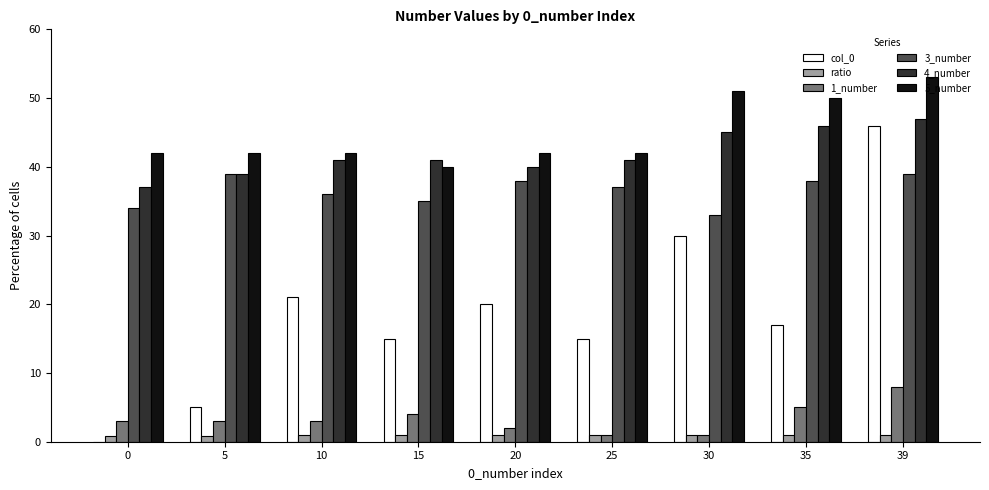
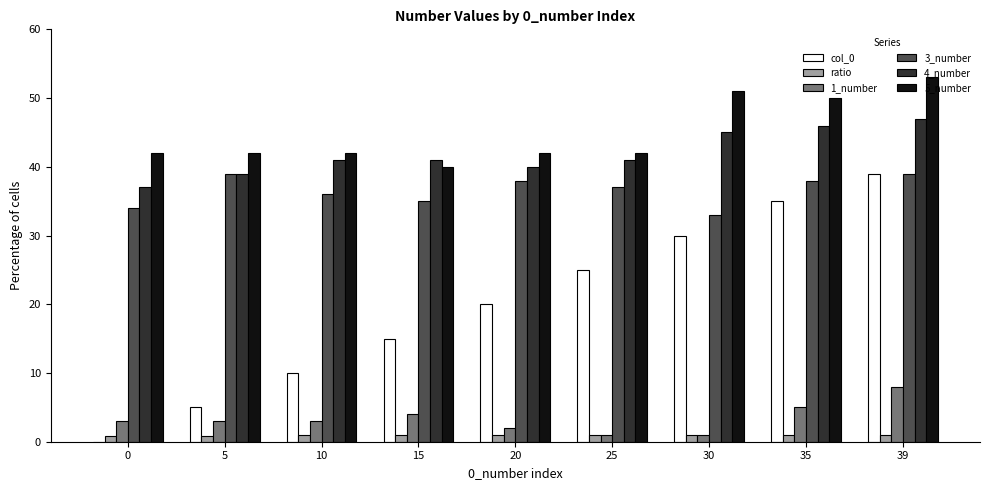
  {
    "col_0": {
      "0": 0,
      "5": 5,
-     "10": 21,
+     "10": 10,
      "15": 15,
      "20": 20,
-     "25": 15,
+     "25": 25,
      "30": 30,
-     "35": 17,
-     "39": 46
+     "35": 35,
+     "39": 39
    },
    "ratio": {
      "0": 1,
      "5": 1,
      "10": 1,
      "15": 1,
      "20": 1,
      "25": 1,
      "30": 1,
      "35": 1,
      "39": 1
    },
    "1_number": {
      "0": 3,
      "5": 3,
      "10": 3,
      "15": 4,
      "20": 2,
      "25": 1,
      "30": 1,
      "35": 5,
      "39": 8
    }
  }
